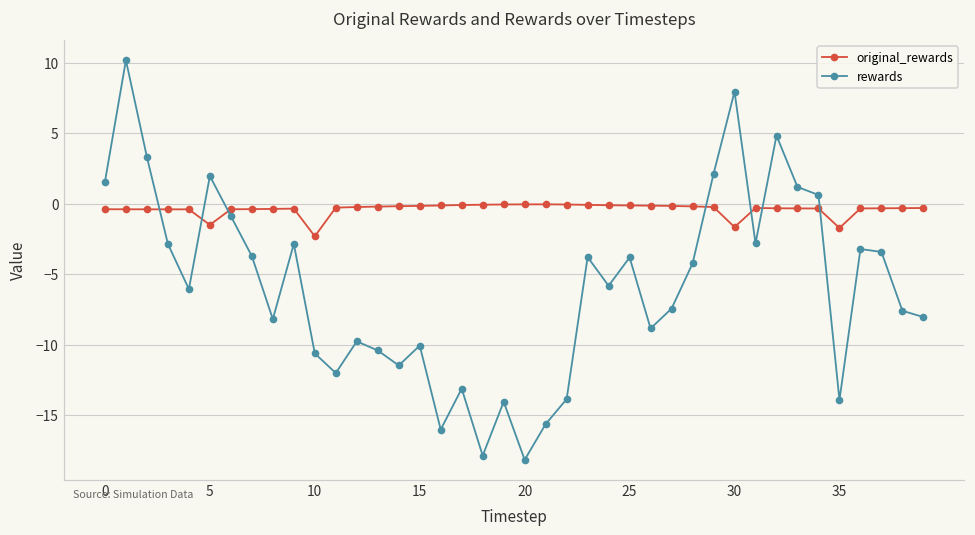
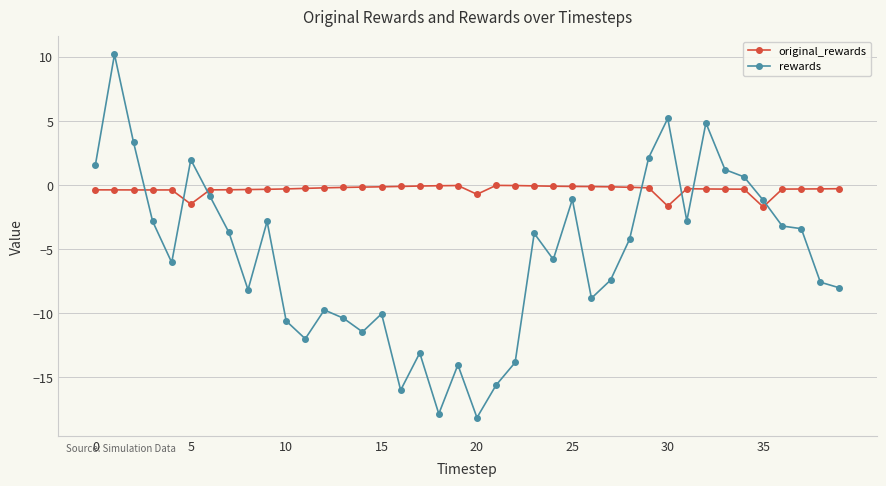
  {
    "original_rewards": {
      "0": -0.4,
      "5": -1.5,
-     "10": -2.3,
+     "10": -0.3,
      "15": -0.1,
-     "20": 0.0,
+     "20": -0.7,
      "25": -0.1,
      "30": -1.7,
      "35": -1.7
    },
    "rewards": {
      "0": 1.6,
      "5": 2.0,
      "10": -10.6,
      "15": -10.1,
      "20": -18.2,
-     "25": -3.8,
-     "30": 8.0,
-     "35": -13.9
+     "25": -1.1,
+     "30": 5.2,
+     "35": -1.2
    }
  }
